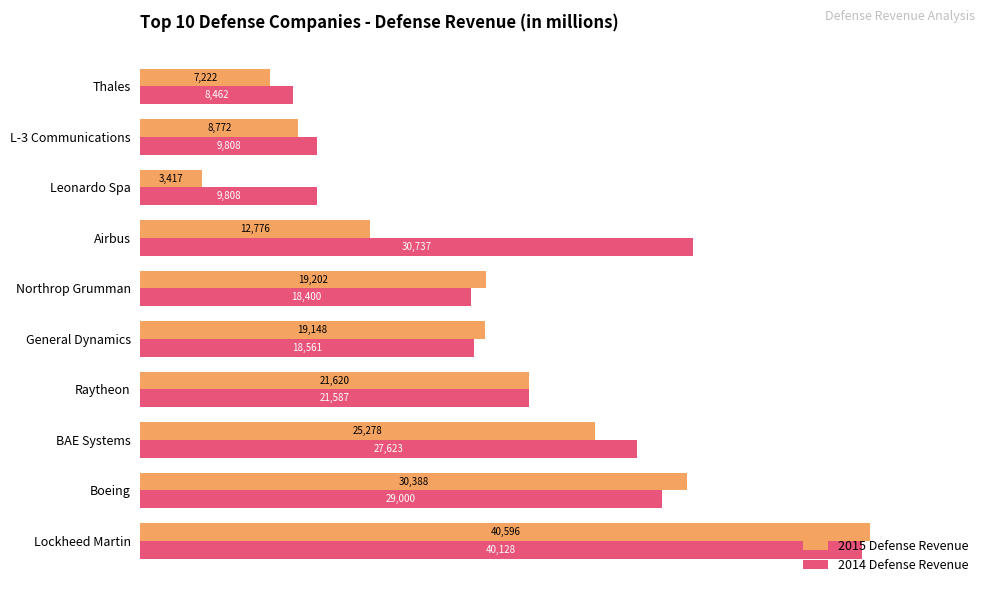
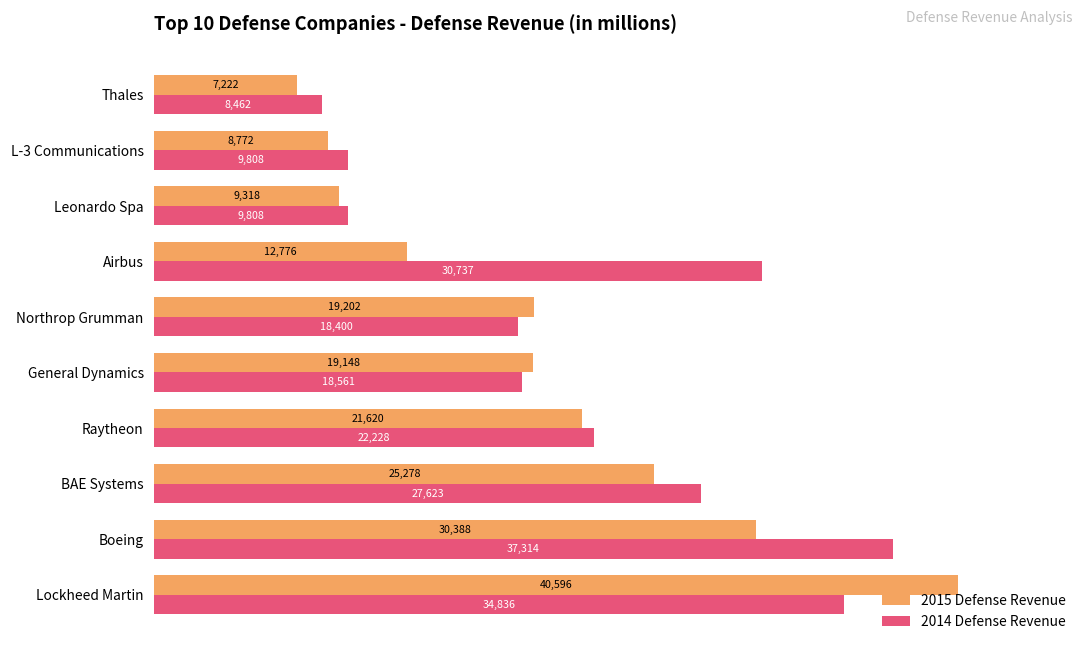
  {
    "2015 Defense Revenue": {
      "Thales": "7,222",
      "L-3 Communications": "8,772",
-     "Leonardo Spa": "3,417",
+     "Leonardo Spa": "9,318",
      "Airbus": "12,776",
      "Northrop Grumman": "19,202",
      "General Dynamics": "19,148",
      "Raytheon": "21,620",
      "BAE Systems": "25,278",
      "Boeing": "30,388",
      "Lockheed Martin": "40,596"
    },
    "2014 Defense Revenue": {
      "Thales": "8,462",
      "L-3 Communications": "9,808",
      "Leonardo Spa": "9,808",
      "Airbus": "30,737",
      "Northrop Grumman": "18,400",
      "General Dynamics": "18,561",
-     "Raytheon": "21,587",
+     "Raytheon": "22,228",
      "BAE Systems": "27,623",
-     "Boeing": "29,000",
-     "Lockheed Martin": "40,128"
+     "Boeing": "37,314",
+     "Lockheed Martin": "34,836"
    }
  }
